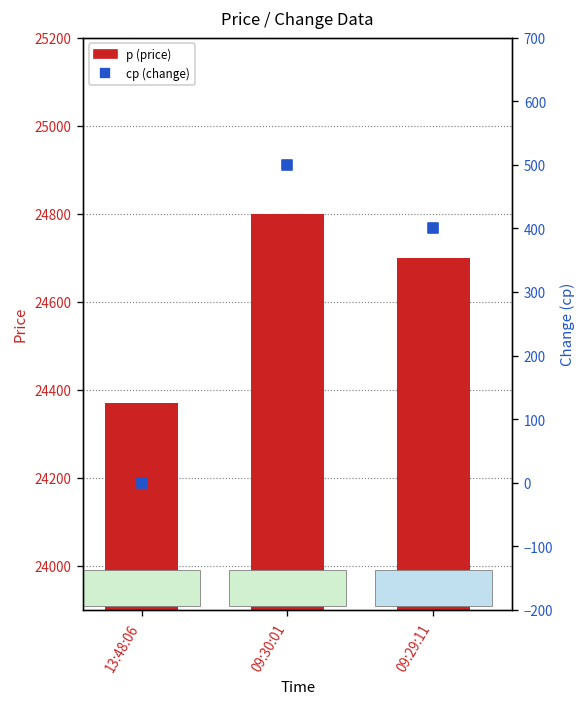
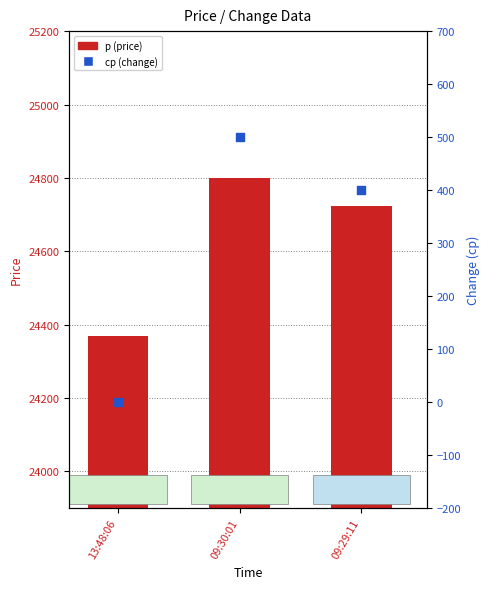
  {
    "p (price)": {
      "13:48:06": 24370,
      "09:30:01": 24800,
-     "09:29:11": 24700
+     "09:29:11": 24720
    }
  }
